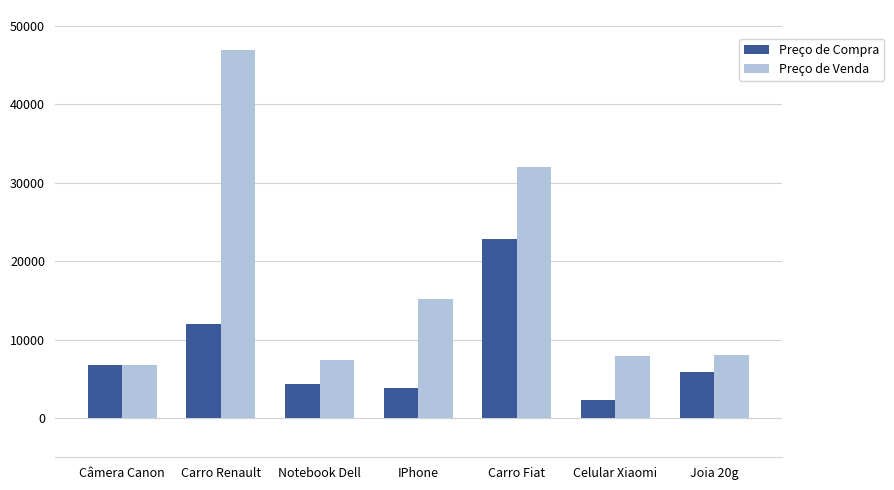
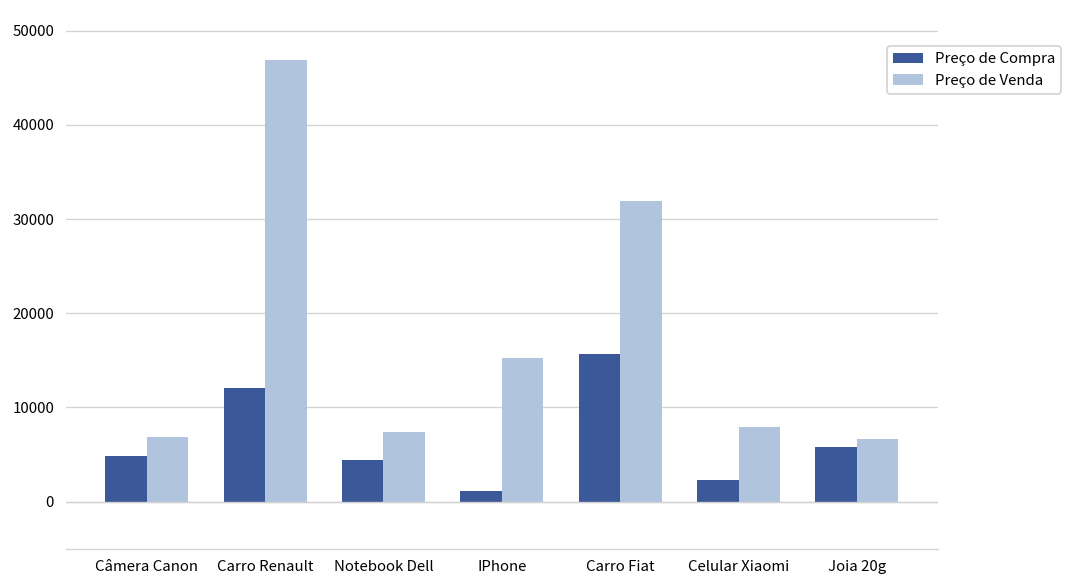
  {
    "Preço de Compra": {
-     "Câmera Canon": 7000,
+     "Câmera Canon": 5000,
      "Carro Renault": 12000,
      "Notebook Dell": 4000,
-     "IPhone": 4000,
-     "Carro Fiat": 23000,
+     "IPhone": 1000,
+     "Carro Fiat": 16000,
      "Celular Xiaomi": 2000,
      "Joia 20g": 6000
    },
    "Preço de Venda": {
      "Câmera Canon": 7000,
      "Carro Renault": 47000,
      "Notebook Dell": 7000,
      "IPhone": 15000,
      "Carro Fiat": 32000,
      "Celular Xiaomi": 8000,
-     "Joia 20g": 8000
+     "Joia 20g": 7000
    }
  }
